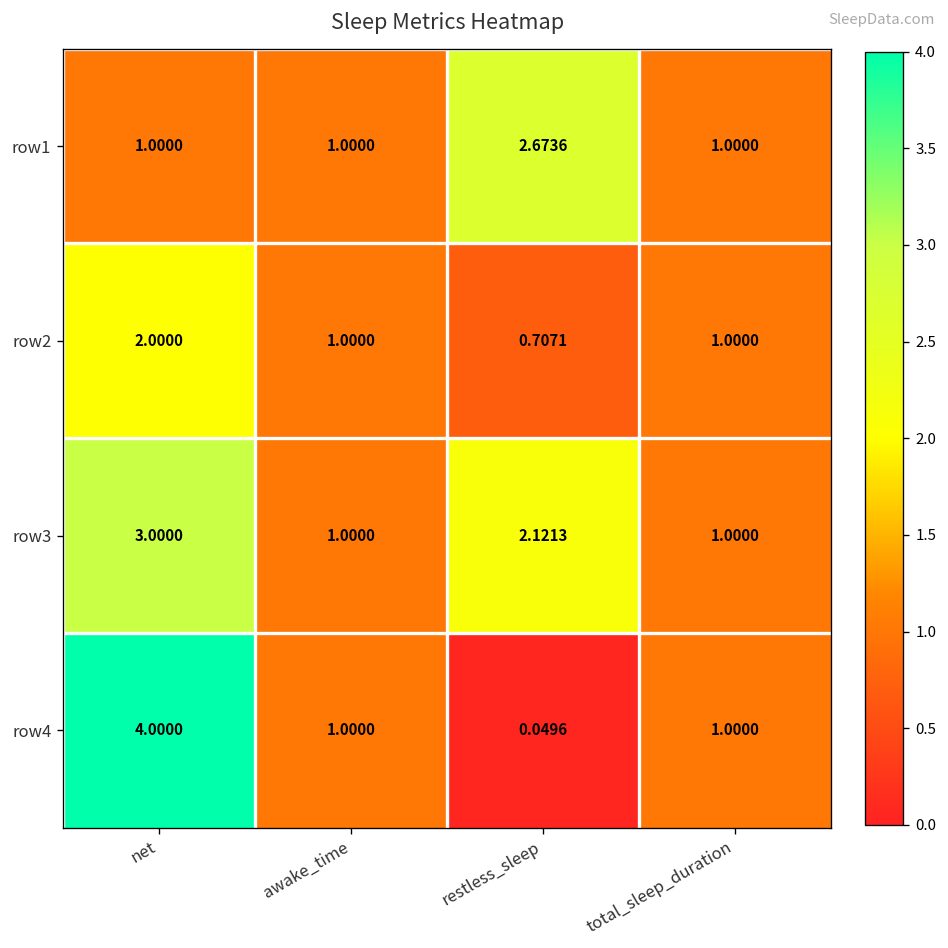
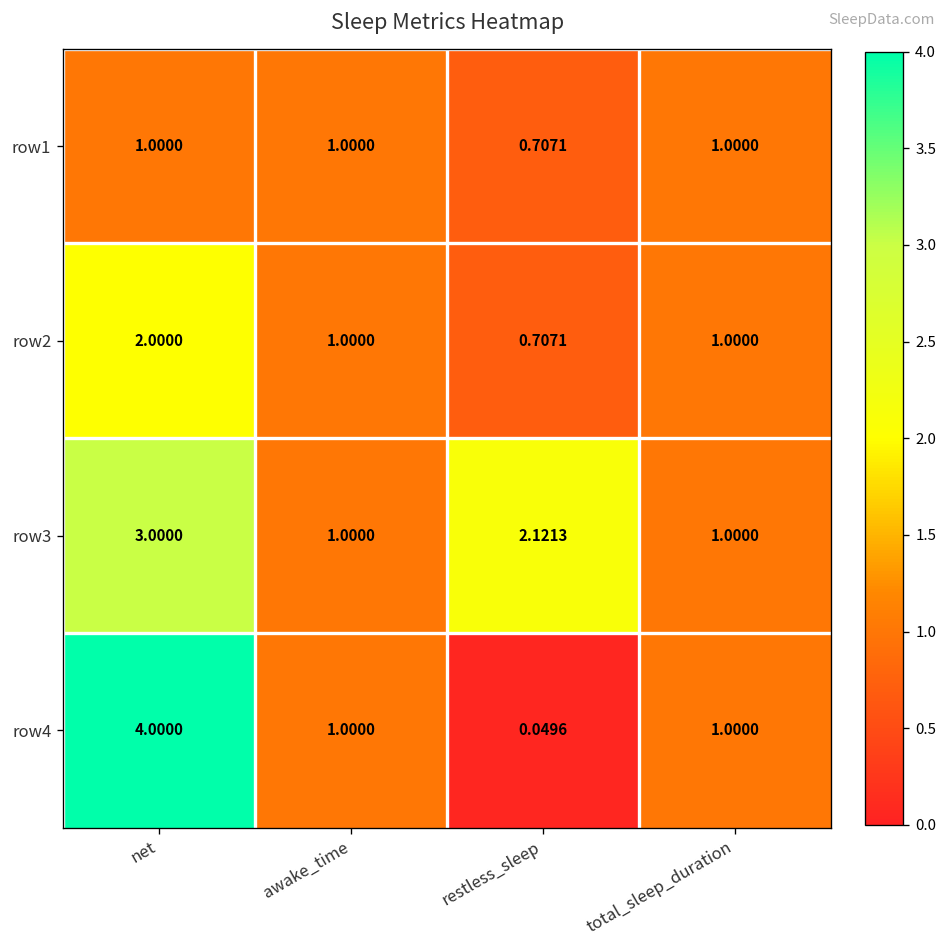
  {
    "row1": {
      "net": 1.0000,
      "awake_time": 1.0000,
-     "restless_sleep": 2.6736,
+     "restless_sleep": 0.7071,
      "total_sleep_duration": 1.0000
    },
    "row2": {
      "net": 2.0000,
      "awake_time": 1.0000,
      "restless_sleep": 0.7071,
      "total_sleep_duration": 1.0000
    },
    "row3": {
      "net": 3.0000,
      "awake_time": 1.0000,
      "restless_sleep": 2.1213,
      "total_sleep_duration": 1.0000
    },
    "row4": {
      "net": 4.0000,
      "awake_time": 1.0000,
      "restless_sleep": 0.0496,
      "total_sleep_duration": 1.0000
    }
  }
